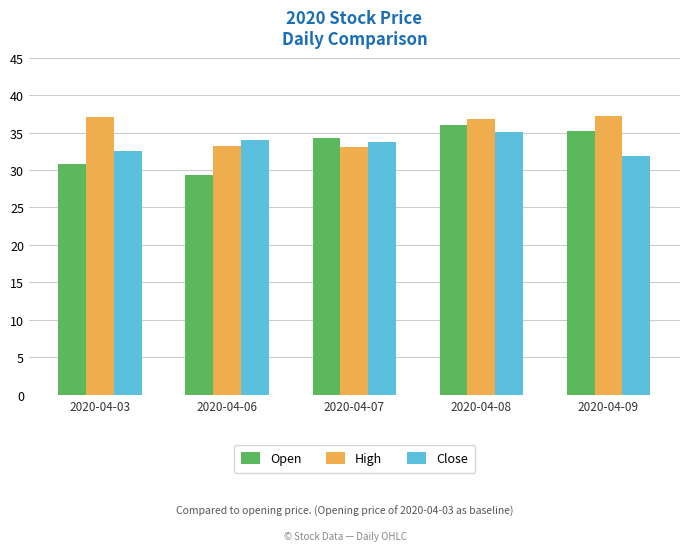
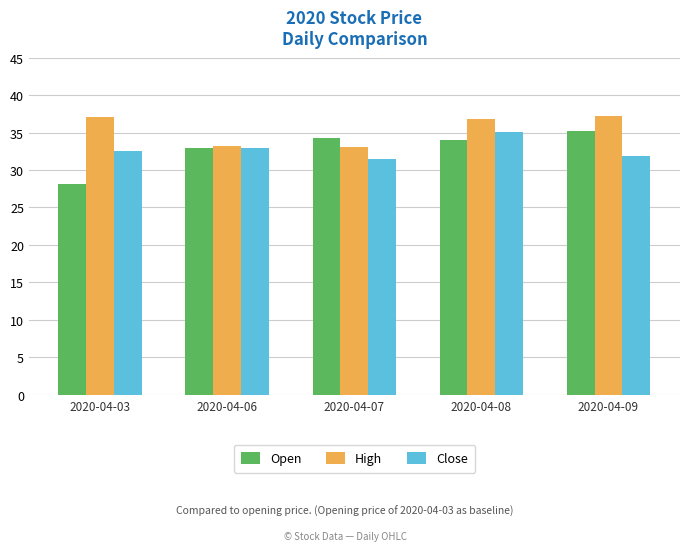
  {
    "Open": {
-     "2020-04-03": 31,
-     "2020-04-06": 29,
+     "2020-04-03": 28,
+     "2020-04-06": 33,
      "2020-04-07": 34,
-     "2020-04-08": 36,
+     "2020-04-08": 34,
      "2020-04-09": 35
    },
    "High": {
      "2020-04-03": 37,
      "2020-04-06": 33,
      "2020-04-07": 33,
      "2020-04-08": 37,
      "2020-04-09": 37
    },
    "Close": {
      "2020-04-03": 32,
-     "2020-04-06": 34,
-     "2020-04-07": 34,
+     "2020-04-06": 33,
+     "2020-04-07": 32,
      "2020-04-08": 35,
      "2020-04-09": 32
    }
  }
